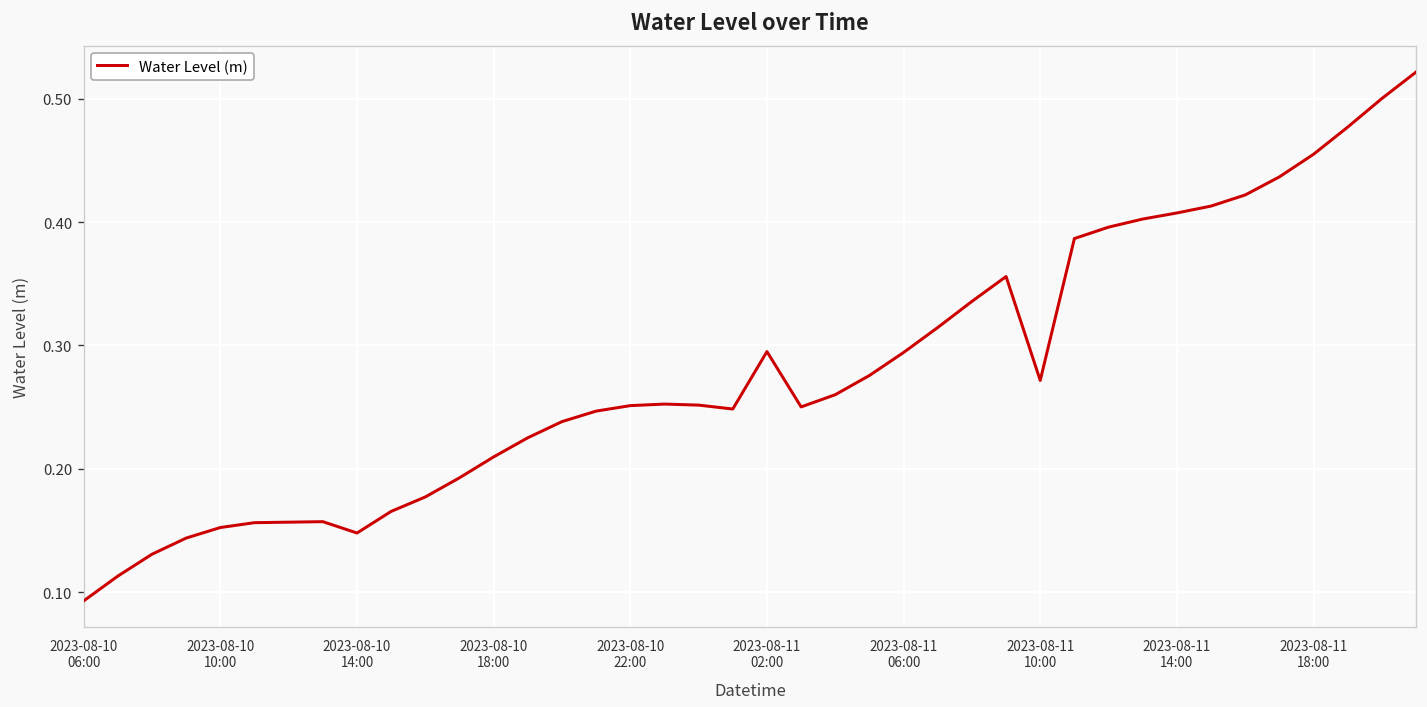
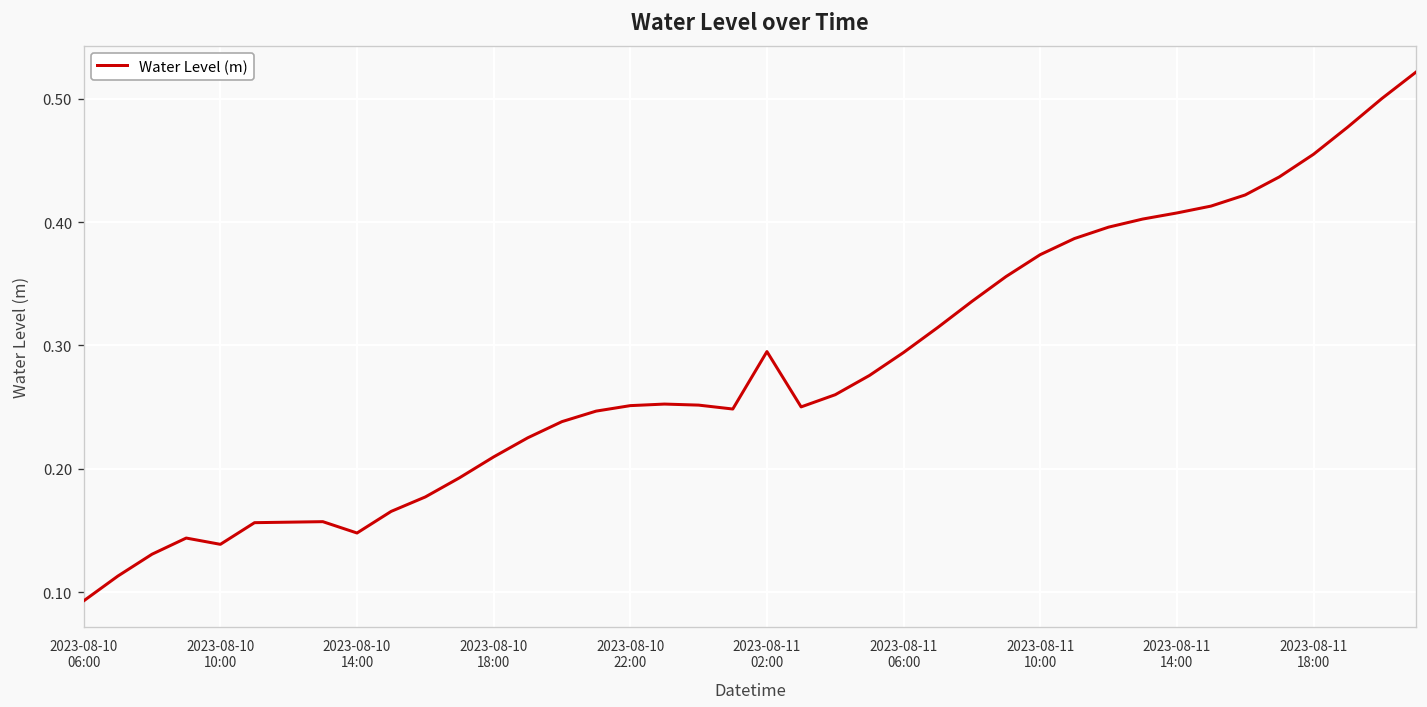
  {
    "2023-08-10 06:00": 0.093,
-   "2023-08-10 10:00": 0.152,
+   "2023-08-10 10:00": 0.139,
    "2023-08-10 14:00": 0.148,
    "2023-08-10 18:00": 0.210,
    "2023-08-10 22:00": 0.251,
    "2023-08-11 02:00": 0.295,
    "2023-08-11 06:00": 0.294,
-   "2023-08-11 10:00": 0.272,
+   "2023-08-11 10:00": 0.374,
    "2023-08-11 14:00": 0.407,
    "2023-08-11 18:00": 0.455
  }
